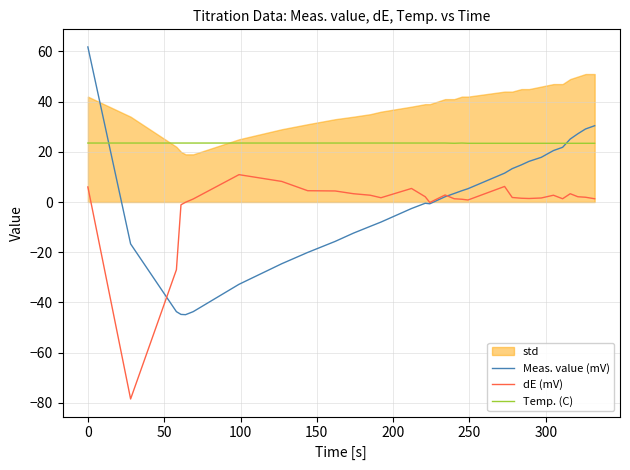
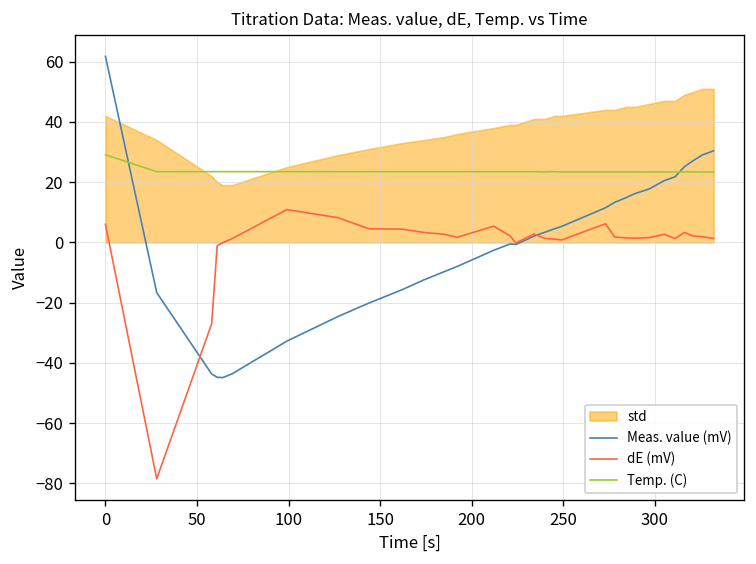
  {
    "Meas. value (mV)": {
      "0": 62
    },
    "std": {
      "0": 42
    },
    "dE (mV)": {
      "0": 6
    },
    "Temp. (C)": {
-     "0": 24
+     "0": 29
    }
  }
